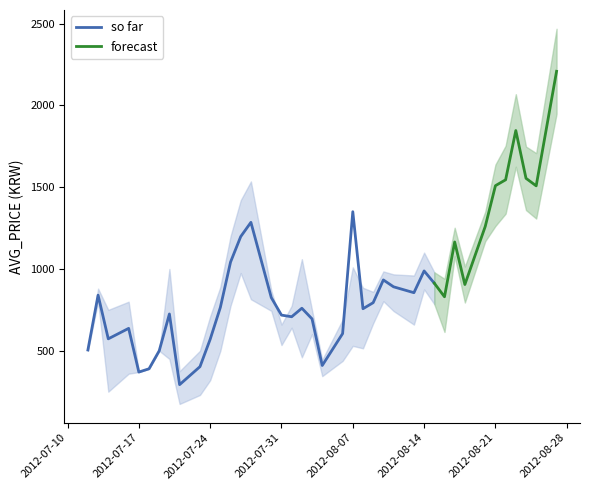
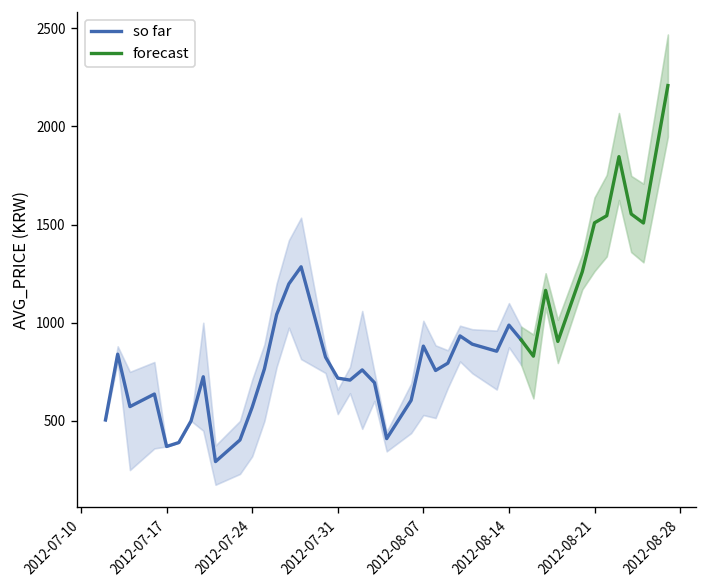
  {
    "so far": {
      "2012-07-24": 570,
      "2012-07-31": 720,
-     "2012-08-07": 1350,
+     "2012-08-07": 880,
      "2012-08-14": 990
    },
    "forecast": {
      "2012-08-21": 1510
    }
  }
